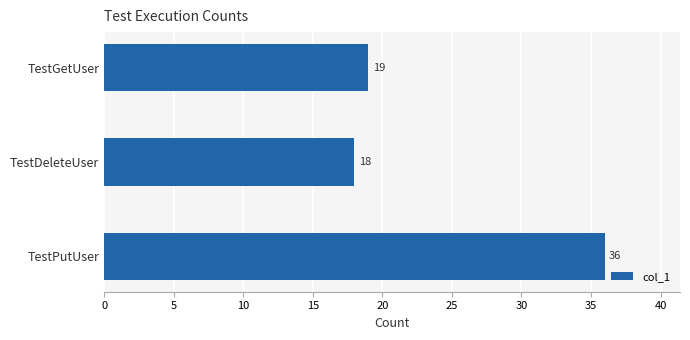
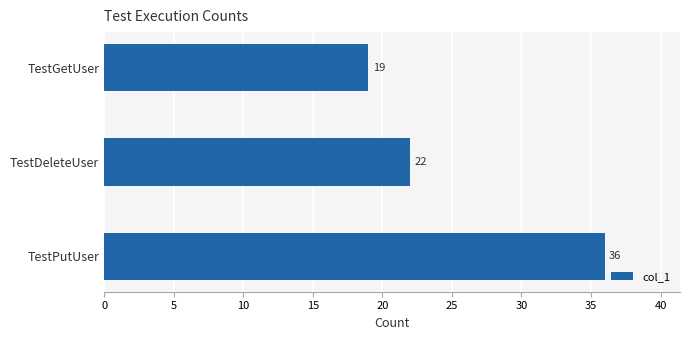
  {
    "TestGetUser": 19,
-   "TestDeleteUser": 18,
+   "TestDeleteUser": 22,
    "TestPutUser": 36
  }
